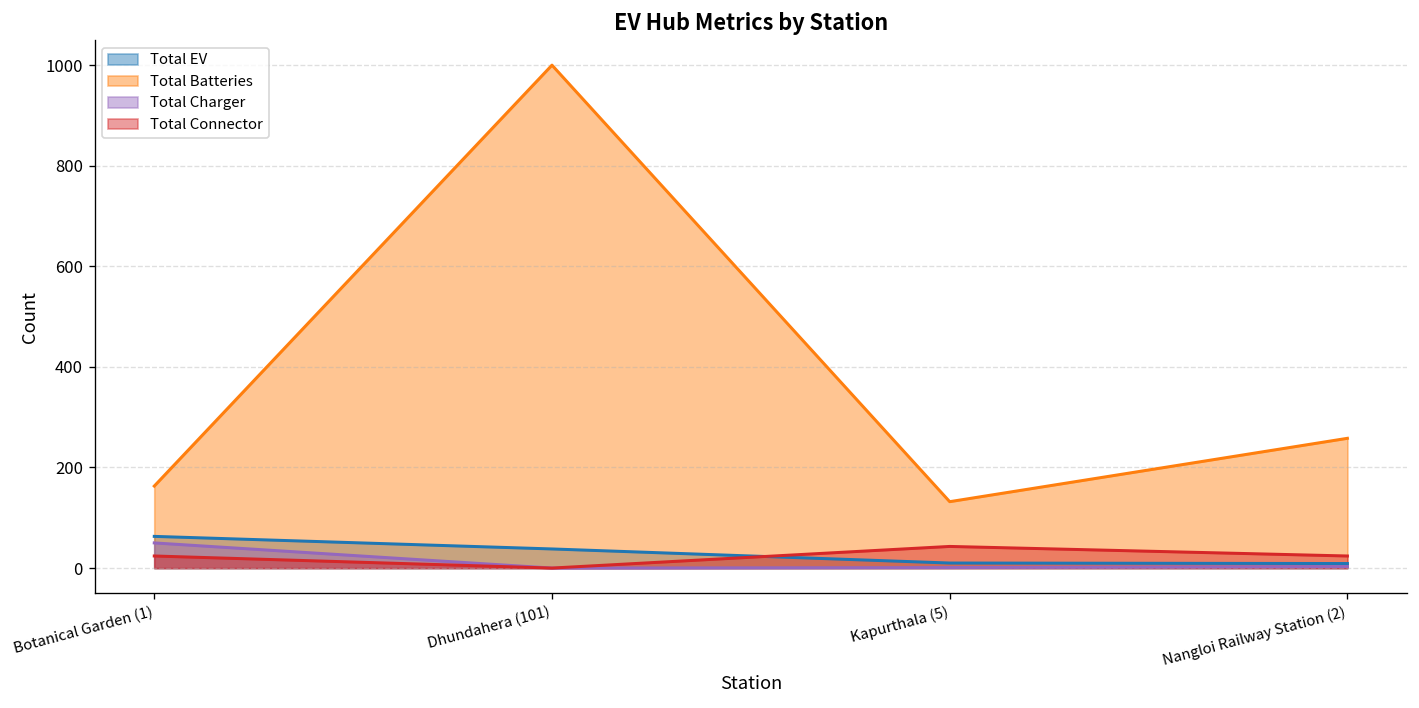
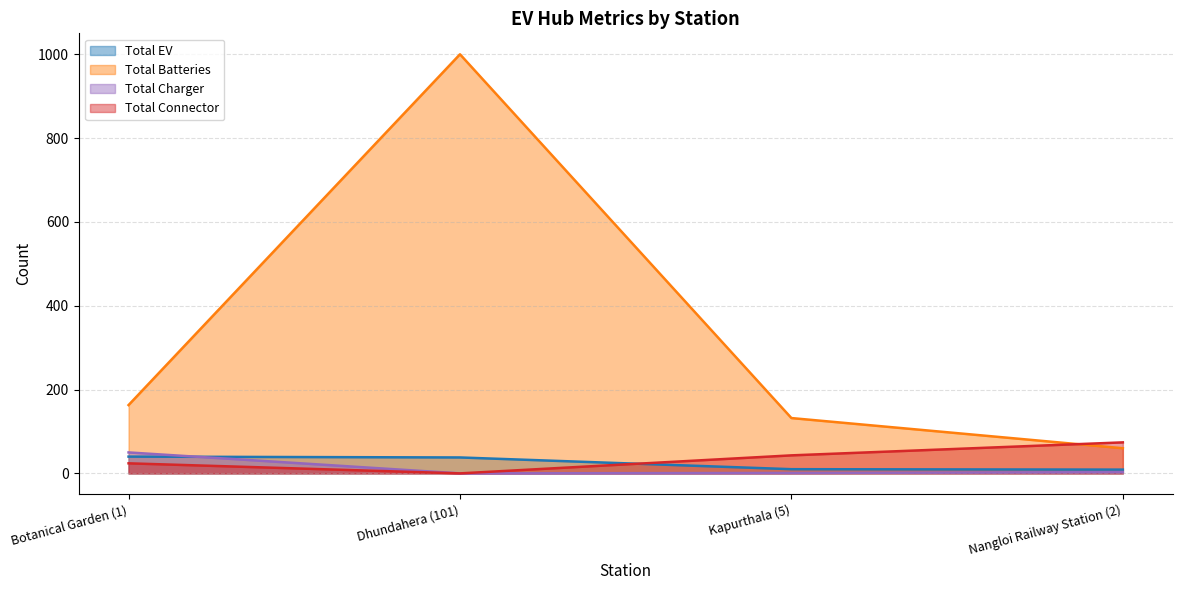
  {
    "Total EV": {
-     "Botanical Garden (1)": 60,
+     "Botanical Garden (1)": 40,
      "Dhundahera (101)": 40,
      "Kapurthala (5)": 10
    },
    "Total Batteries": {
      "Botanical Garden (1)": 160,
      "Dhundahera (101)": 1000,
      "Kapurthala (5)": 130,
-     "Nangloi Railway Station (2)": 260
+     "Nangloi Railway Station (2)": 60
    },
    "Total Charger": {
      "Botanical Garden (1)": 50,
      "Kapurthala (5)": 0
    },
    "Total Connector": {
      "Botanical Garden (1)": 20,
      "Kapurthala (5)": 40,
-     "Nangloi Railway Station (2)": 20
+     "Nangloi Railway Station (2)": 70
    }
  }
